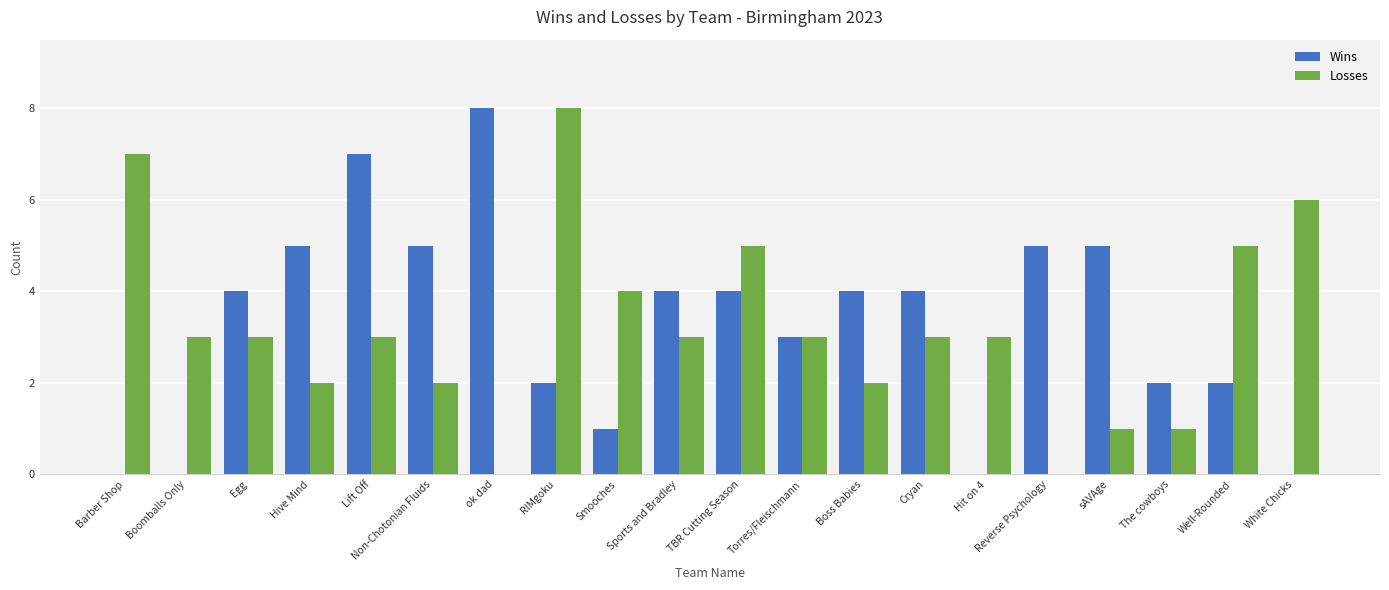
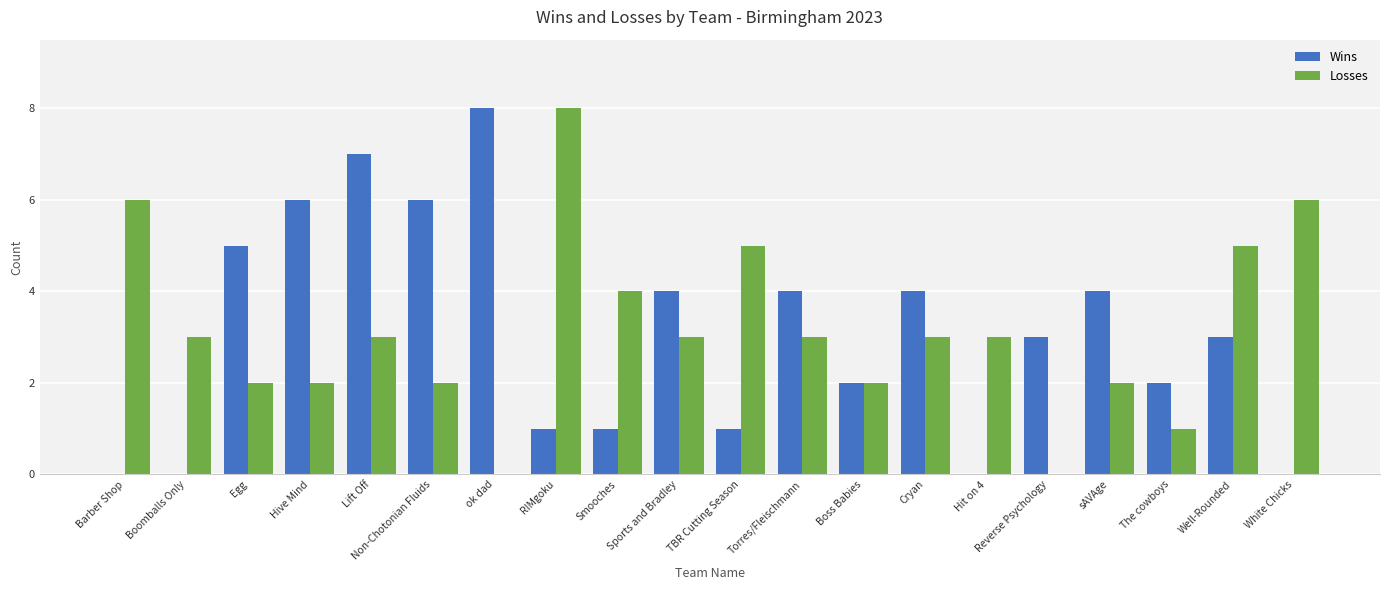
  {
    "Wins": {
      "Barber Shop": 0,
      "Boomballs Only": 0,
-     "Egg": 4,
-     "Hive Mind": 5,
+     "Egg": 5,
+     "Hive Mind": 6,
      "Lift Off": 7,
-     "Non-Chotonian Fluids": 5,
+     "Non-Chotonian Fluids": 6,
      "ok dad": 8,
-     "RIMgoku": 2,
+     "RIMgoku": 1,
      "Smooches": 1,
      "Sports and Bradley": 4,
-     "TBR Cutting Season": 4,
-     "Torres/Fleischmann": 3,
-     "Boss Babies": 4,
+     "TBR Cutting Season": 1,
+     "Torres/Fleischmann": 4,
+     "Boss Babies": 2,
      "Cryan": 4,
      "Hit on 4": 0,
-     "Reverse Psychology": 5,
-     "sAVAge": 5,
+     "Reverse Psychology": 3,
+     "sAVAge": 4,
      "The cowboys": 2,
-     "Well-Rounded": 2,
+     "Well-Rounded": 3,
      "White Chicks": 0
    },
    "Losses": {
-     "Barber Shop": 7,
+     "Barber Shop": 6,
      "Boomballs Only": 3,
-     "Egg": 3,
+     "Egg": 2,
      "Hive Mind": 2,
      "Lift Off": 3,
      "Non-Chotonian Fluids": 2,
      "ok dad": 0,
      "RIMgoku": 8,
      "Smooches": 4,
      "Sports and Bradley": 3,
      "TBR Cutting Season": 5,
      "Torres/Fleischmann": 3,
      "Boss Babies": 2,
      "Cryan": 3,
      "Hit on 4": 3,
      "Reverse Psychology": 0,
-     "sAVAge": 1,
+     "sAVAge": 2,
      "The cowboys": 1,
      "Well-Rounded": 5,
      "White Chicks": 6
    }
  }
